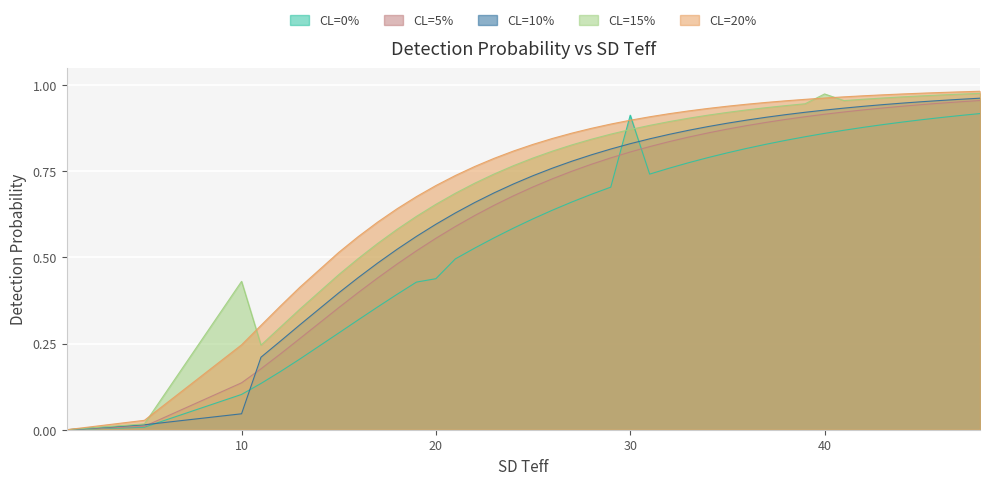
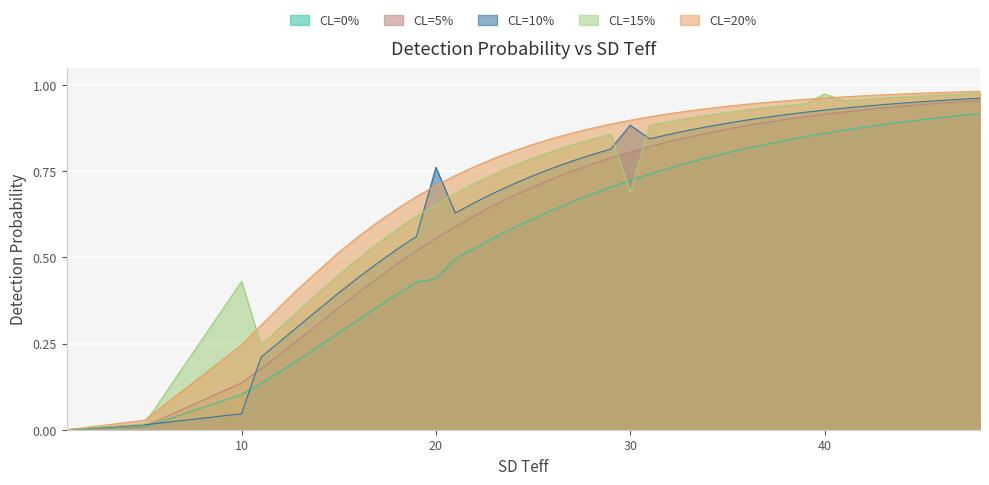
  {
    "CL=0%": {
      "10": 0.10,
      "20": 0.44,
-     "30": 0.91,
+     "30": 0.72,
      "40": 0.86
    },
    "CL=10%": {
      "10": 0.05,
-     "20": 0.60,
-     "30": 0.83,
+     "20": 0.76,
+     "30": 0.88,
      "40": 0.93
    },
    "CL=15%": {
      "10": 0.43,
      "20": 0.65,
-     "30": 0.87,
+     "30": 0.69,
      "40": 0.97
    }
  }
